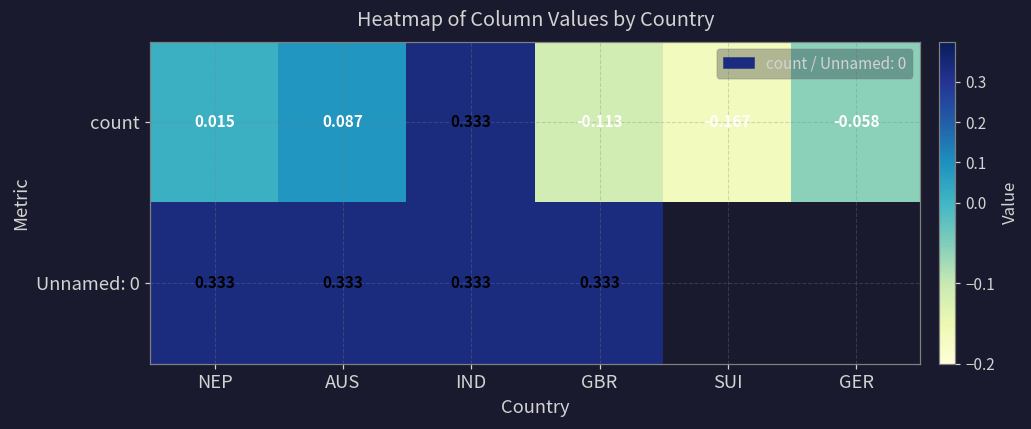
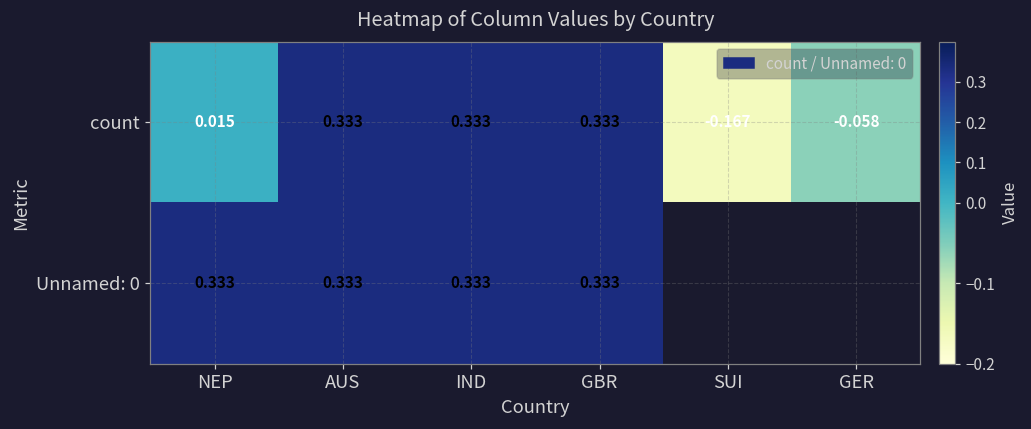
  {
    "count": {
      "NEP": 0.015,
-     "AUS": 0.087,
+     "AUS": 0.333,
      "IND": 0.333,
-     "GBR": -0.113,
+     "GBR": 0.333,
      "SUI": -0.167,
      "GER": -0.058
    },
    "Unnamed: 0": {
      "NEP": 0.333,
      "AUS": 0.333,
      "IND": 0.333,
      "GBR": 0.333
    }
  }
